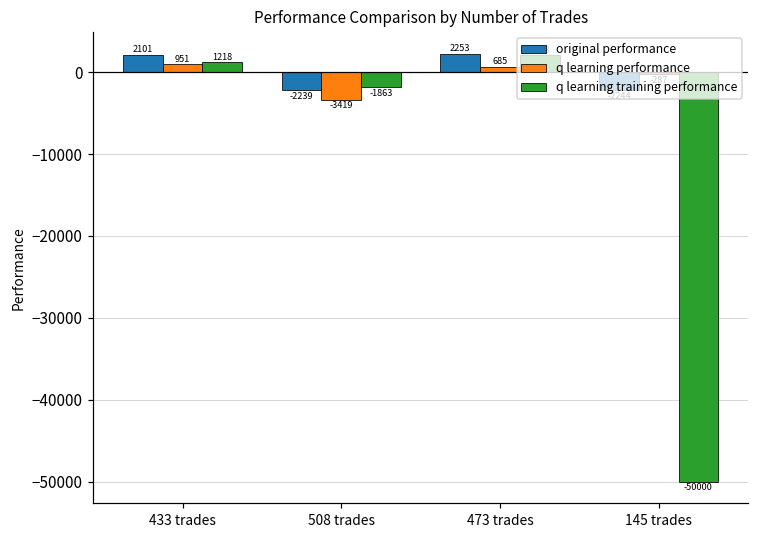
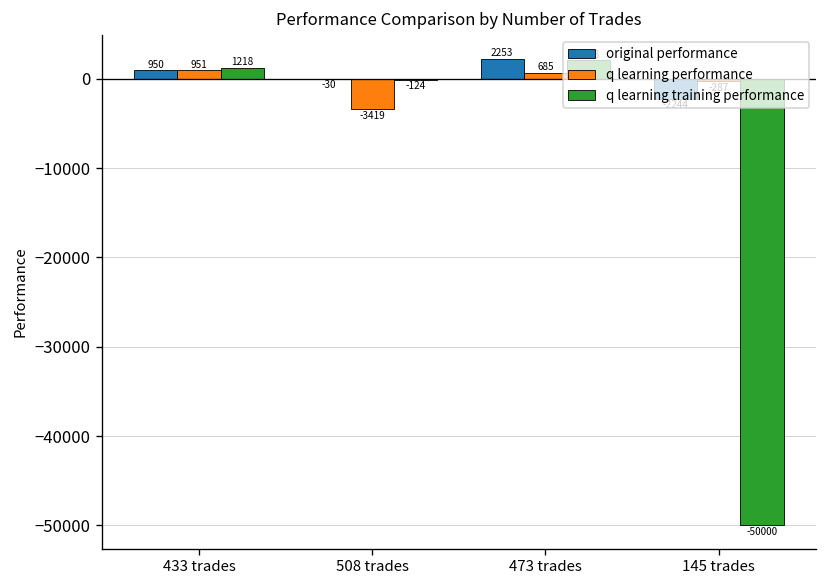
  {
    "original performance": {
-     "433 trades": 2101,
-     "508 trades": -2239,
+     "433 trades": 950,
+     "508 trades": -30,
      "473 trades": 2253
    },
    "q learning performance": {
      "433 trades": 951,
      "508 trades": -3419,
      "473 trades": 685
    },
    "q learning training performance": {
      "433 trades": 1218,
-     "508 trades": -1863,
+     "508 trades": -124,
      "145 trades": -50000
    }
  }
